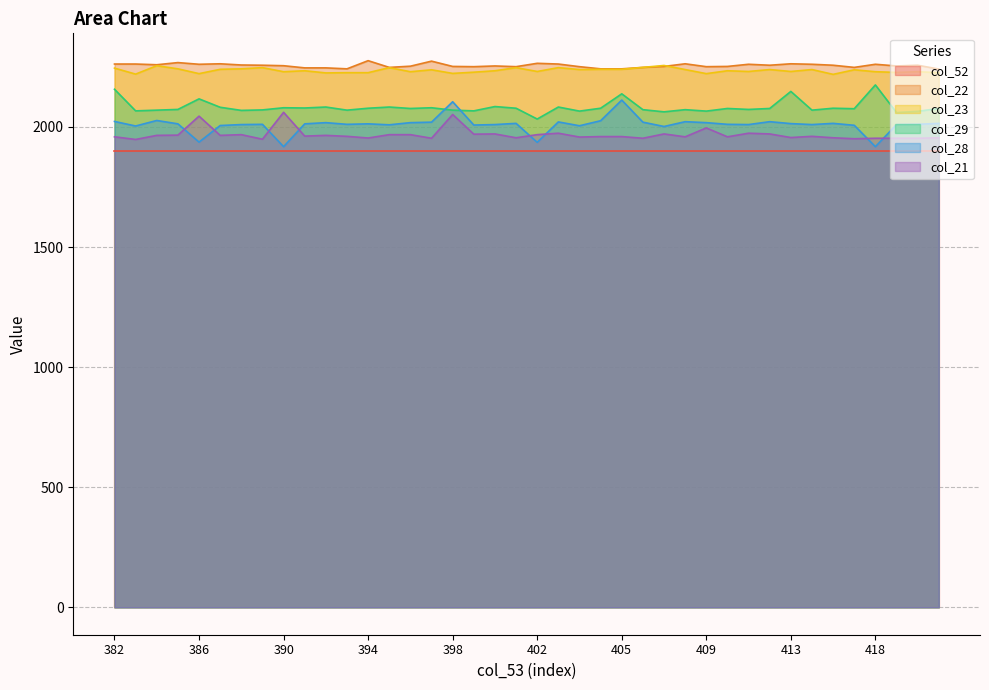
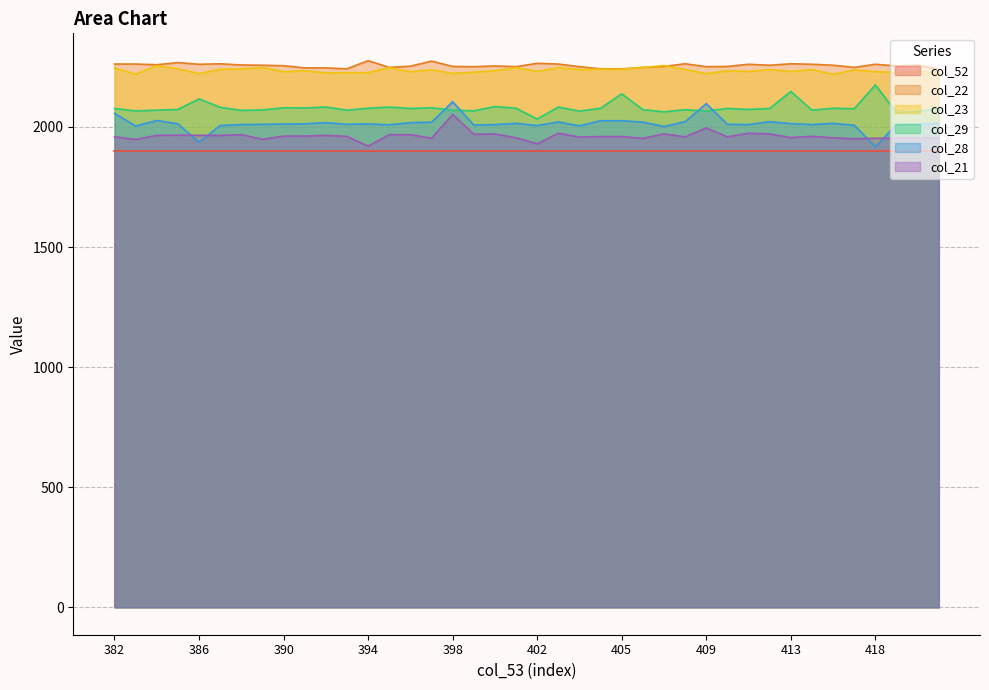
  {
    "col_29": {
-     "382": 2160,
+     "382": 2080,
      "386": 2120,
      "390": 2080,
      "394": 2080,
      "398": 2070,
      "402": 2030,
      "405": 2140,
      "409": 2070,
      "413": 2150,
      "418": 2180
    },
    "col_28": {
-     "382": 2020,
+     "382": 2060,
      "386": 1940,
-     "390": 1920,
+     "390": 2010,
      "394": 2010,
      "398": 2110,
-     "402": 1940,
-     "405": 2110,
-     "409": 2020,
+     "402": 2010,
+     "405": 2030,
+     "409": 2100,
      "413": 2010,
      "418": 1920
    },
    "col_21": {
      "382": 1960,
-     "386": 2050,
-     "390": 2060,
-     "394": 1950,
+     "386": 1970,
+     "390": 1960,
+     "394": 1920,
      "398": 2050,
-     "402": 1970,
+     "402": 1930,
      "405": 1960,
      "409": 2000,
      "413": 1960,
      "418": 1950
    }
  }
